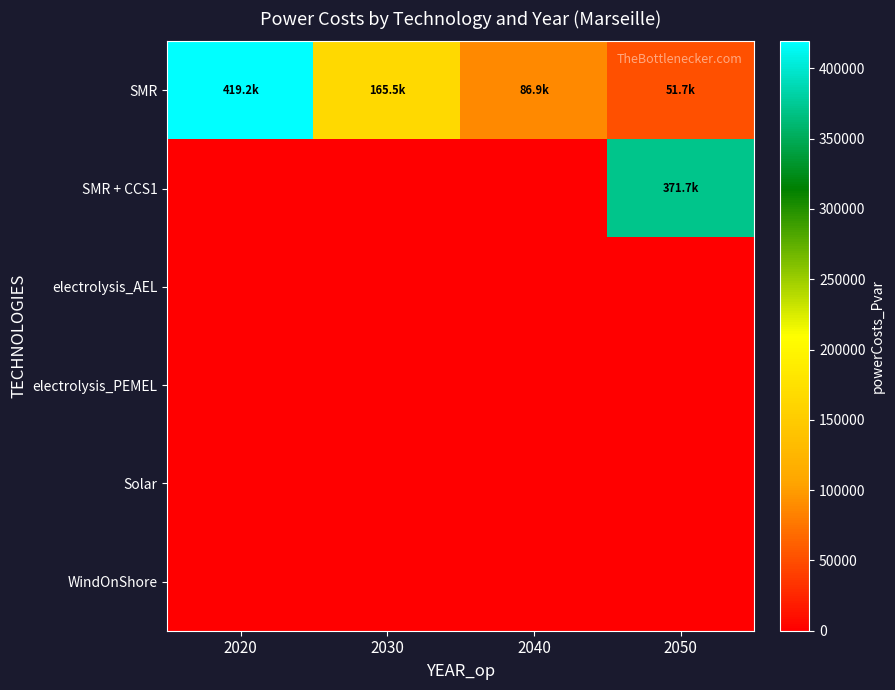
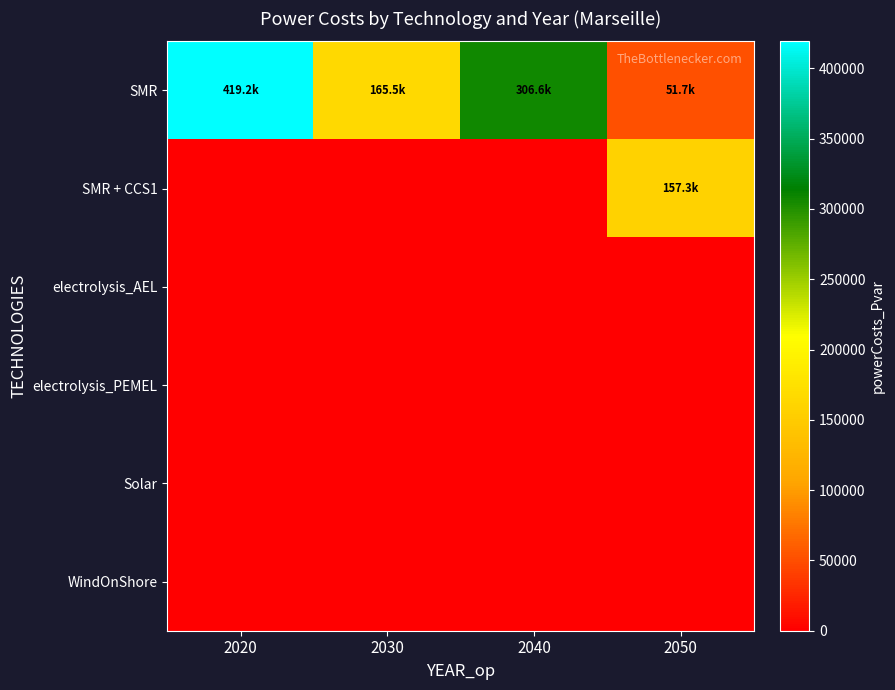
  {
    "SMR": {
      "2020": "419.2k",
      "2030": "165.5k",
-     "2040": "86.9k"
+     "2040": "306.6k"
    },
    "SMR + CCS1": {
-     "2050": "371.7k"
+     "2050": "157.3k"
    }
  }
